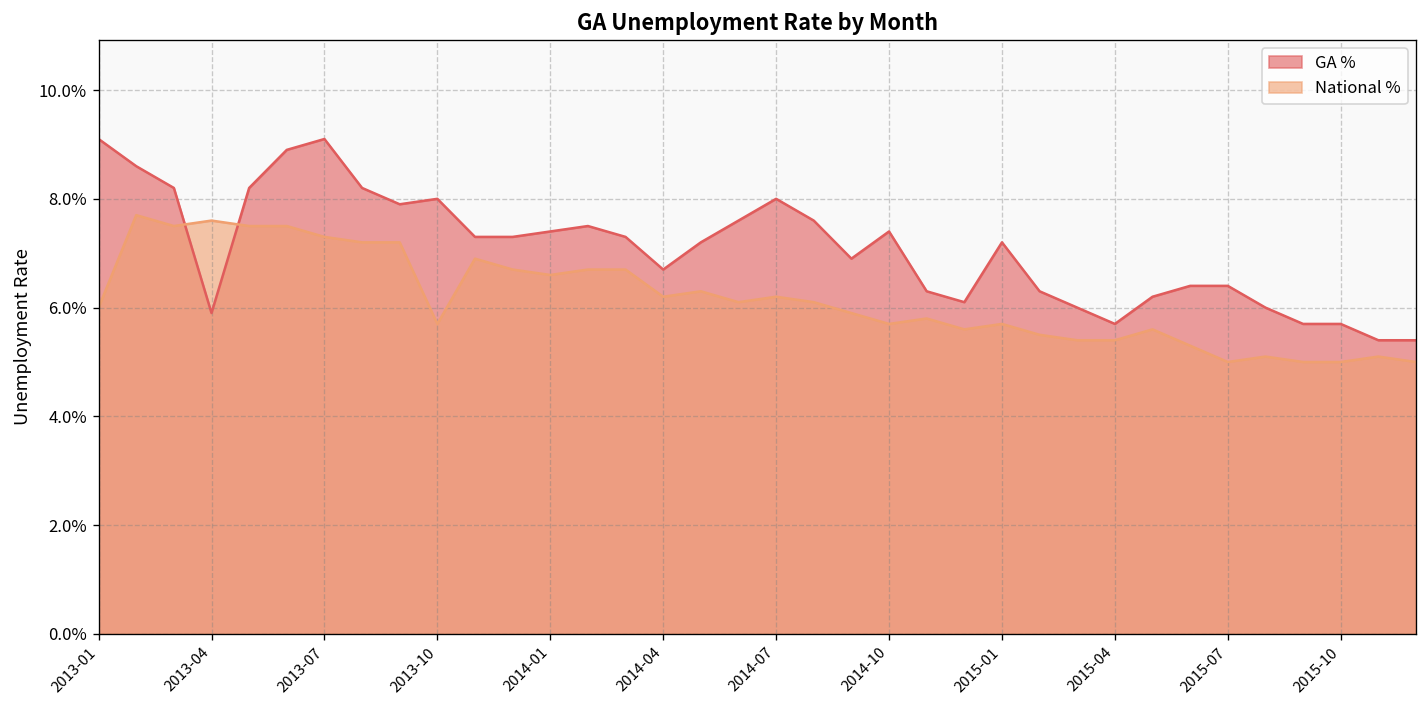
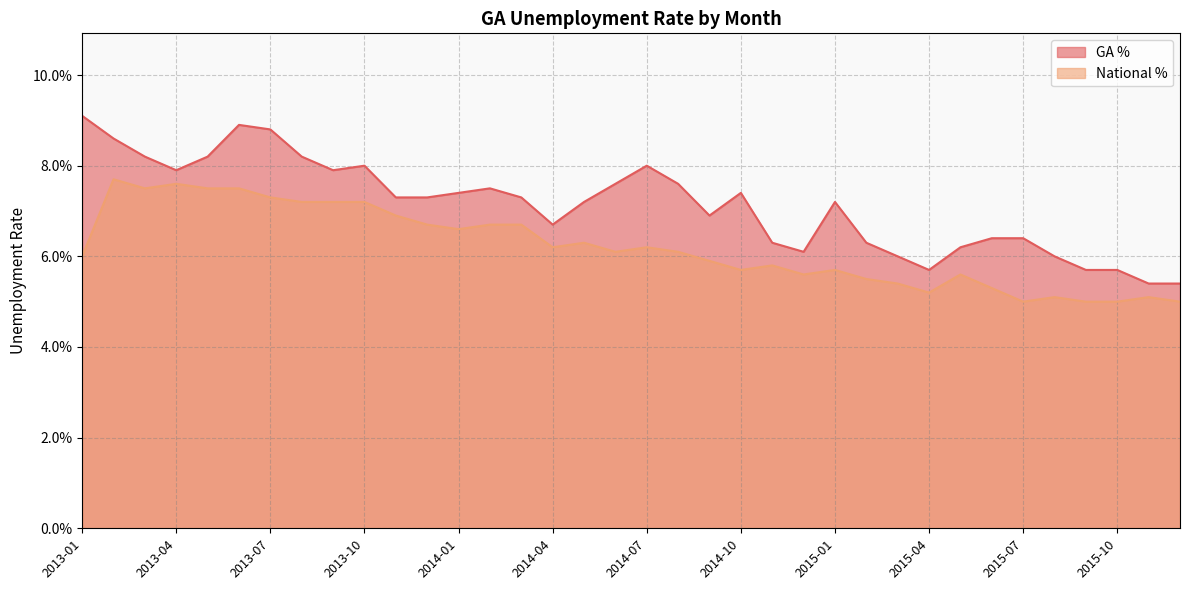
  {
    "GA %": {
      "2013-01": "9.1%",
-     "2013-04": "5.9%",
-     "2013-07": "9.1%",
+     "2013-04": "7.9%",
+     "2013-07": "8.8%",
      "2013-10": "8.0%",
      "2014-01": "7.4%",
      "2014-04": "6.7%",
      "2014-07": "8.0%",
      "2014-10": "7.4%",
      "2015-01": "7.2%",
      "2015-04": "5.7%",
      "2015-07": "6.4%",
      "2015-10": "5.7%"
    },
    "National %": {
      "2013-01": "6.0%",
      "2013-04": "7.6%",
      "2013-07": "7.3%",
-     "2013-10": "5.7%",
+     "2013-10": "7.2%",
      "2014-01": "6.6%",
      "2014-04": "6.2%",
      "2014-07": "6.2%",
      "2014-10": "5.7%",
      "2015-01": "5.7%",
-     "2015-04": "5.4%",
+     "2015-04": "5.2%",
      "2015-07": "5.0%",
      "2015-10": "5.0%"
    }
  }
